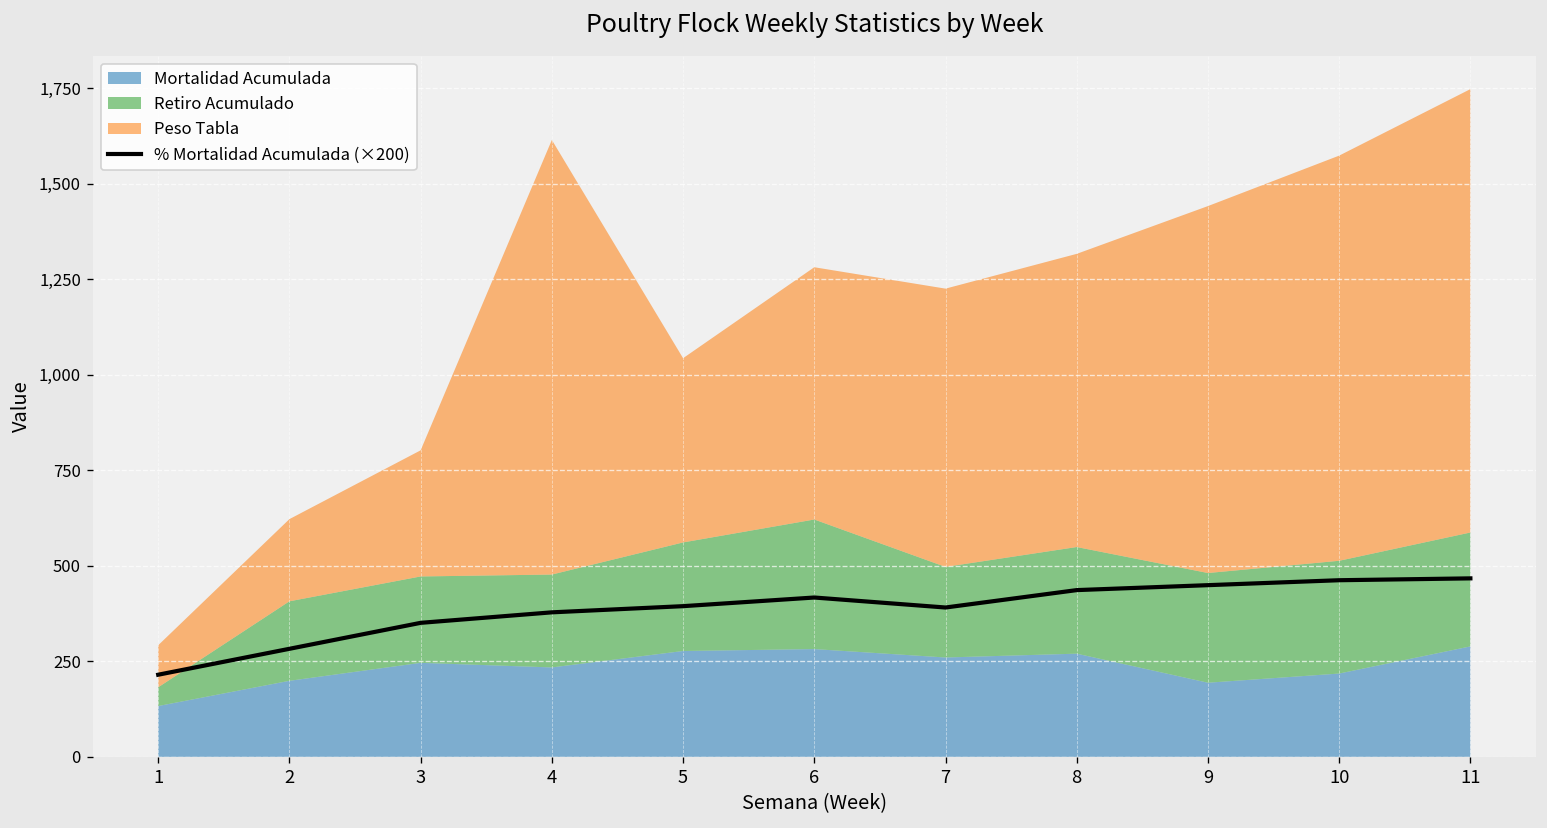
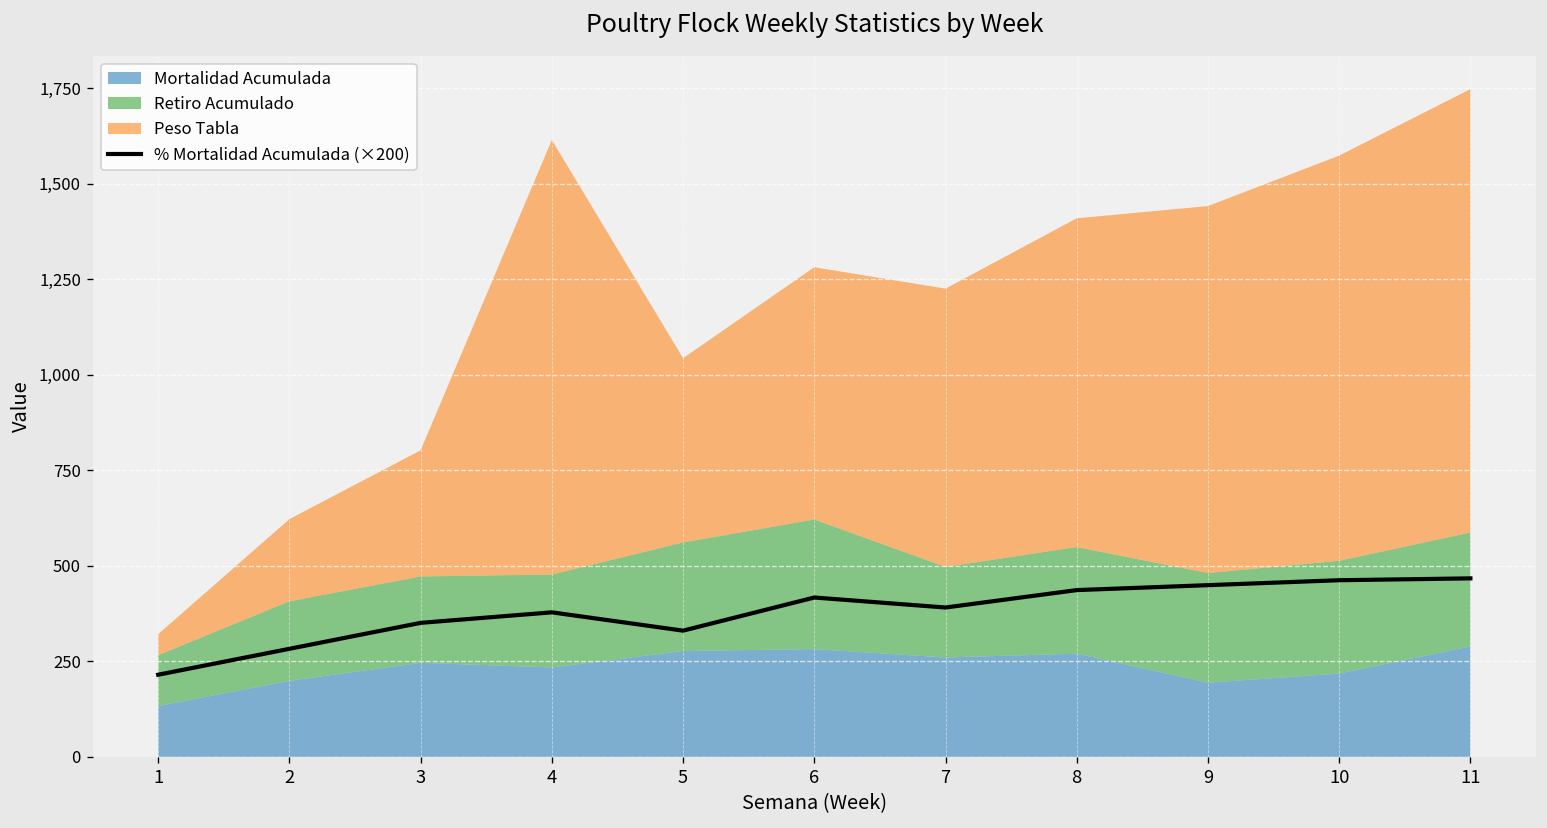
  {
    "% Mortalidad Acumulada (×200)": {
      "1": "210",
      "2": "280",
      "3": "350",
      "4": "380",
-     "5": "390",
+     "5": "330",
      "6": "420",
      "7": "390",
      "8": "440",
      "9": "450",
      "10": "460",
      "11": "470"
    },
    "Mortalidad Acumulada": {
      "1": "130",
      "2": "200",
      "3": "250",
      "4": "230",
      "5": "280",
      "6": "280",
      "7": "260",
      "8": "270",
      "9": "190",
      "10": "220",
      "11": "290"
    },
    "Retiro Acumulado": {
-     "1": "50",
+     "1": "130",
      "2": "210",
      "3": "230",
      "4": "240",
      "5": "280",
      "6": "340",
      "7": "240",
      "8": "280",
      "9": "290",
      "10": "300",
      "11": "300"
    },
    "Peso Tabla": {
-     "1": "110",
+     "1": "60",
      "2": "220",
      "3": "330",
      "4": "1,140",
      "5": "480",
      "6": "660",
      "7": "730",
-     "8": "770",
+     "8": "860",
      "9": "960",
      "10": "1,060",
      "11": "1,160"
    }
  }
